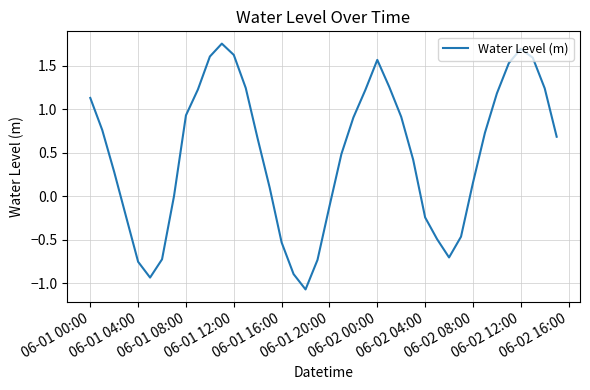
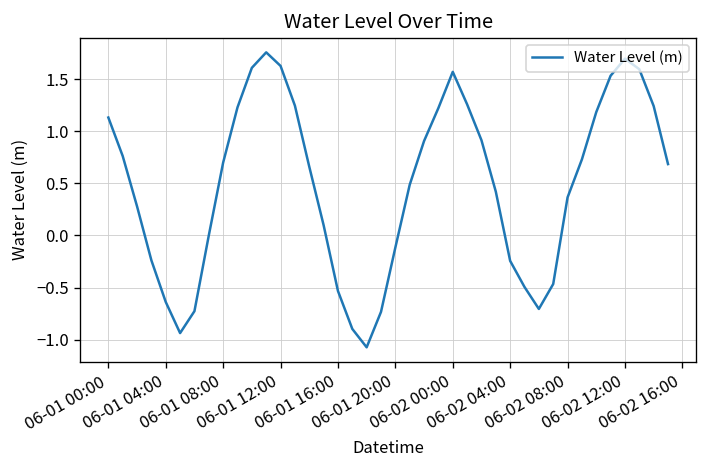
  {
    "06-01 00:00": 1.1,
-   "06-01 04:00": -0.8,
-   "06-01 08:00": 0.9,
+   "06-01 04:00": -0.6,
+   "06-01 08:00": 0.7,
    "06-01 12:00": 1.6,
    "06-01 16:00": -0.5,
    "06-01 20:00": -0.1,
    "06-02 00:00": 1.6,
    "06-02 04:00": -0.2,
-   "06-02 08:00": 0.2
+   "06-02 08:00": 0.4
  }
